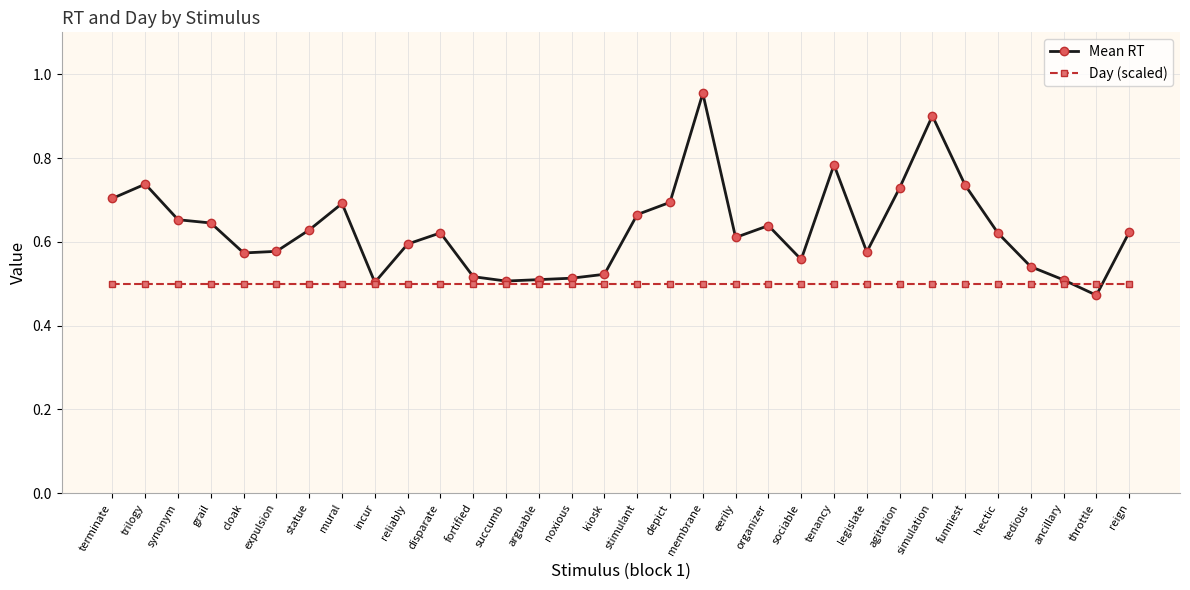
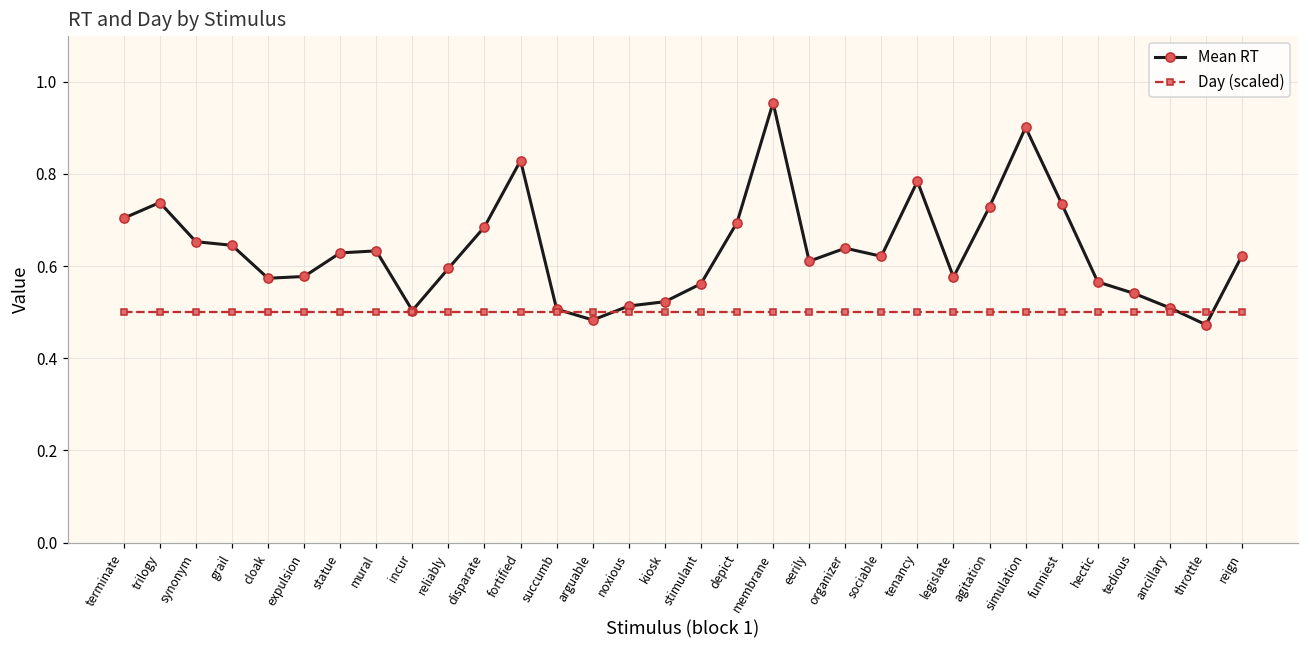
  {
    "Mean RT": {
      "terminate": 0.70,
      "trilogy": 0.74,
      "synonym": 0.65,
      "grail": 0.64,
      "cloak": 0.57,
      "expulsion": 0.58,
      "statue": 0.63,
-     "mural": 0.69,
+     "mural": 0.63,
      "reliably": 0.59,
-     "disparate": 0.62,
-     "fortified": 0.52,
+     "disparate": 0.68,
+     "fortified": 0.83,
      "succumb": 0.51,
-     "arguable": 0.51,
+     "arguable": 0.48,
      "noxious": 0.51,
      "kiosk": 0.52,
-     "stimulant": 0.67,
+     "stimulant": 0.56,
      "depict": 0.69,
      "membrane": 0.95,
      "eerily": 0.61,
      "organizer": 0.64,
-     "sociable": 0.56,
+     "sociable": 0.62,
      "tenancy": 0.78,
      "legislate": 0.58,
      "agitation": 0.73,
      "simulation": 0.90,
      "funniest": 0.74,
-     "hectic": 0.62,
+     "hectic": 0.57,
      "tedious": 0.54,
      "ancillary": 0.51,
      "throttle": 0.47,
      "reign": 0.62
    },
    "Day (scaled)": {
      "terminate": 0.50,
      "trilogy": 0.50,
      "synonym": 0.50,
      "grail": 0.50,
      "cloak": 0.50,
      "expulsion": 0.50,
      "statue": 0.50,
      "mural": 0.50,
      "reliably": 0.50,
      "disparate": 0.50,
      "fortified": 0.50,
      "succumb": 0.50,
      "arguable": 0.50,
      "noxious": 0.50,
      "kiosk": 0.50,
      "stimulant": 0.50,
      "depict": 0.50,
      "membrane": 0.50,
      "eerily": 0.50,
      "organizer": 0.50,
      "sociable": 0.50,
      "tenancy": 0.50,
      "legislate": 0.50,
      "agitation": 0.50,
      "simulation": 0.50,
      "funniest": 0.50,
      "hectic": 0.50,
      "tedious": 0.50,
      "ancillary": 0.50,
      "throttle": 0.50,
      "reign": 0.50
    }
  }
